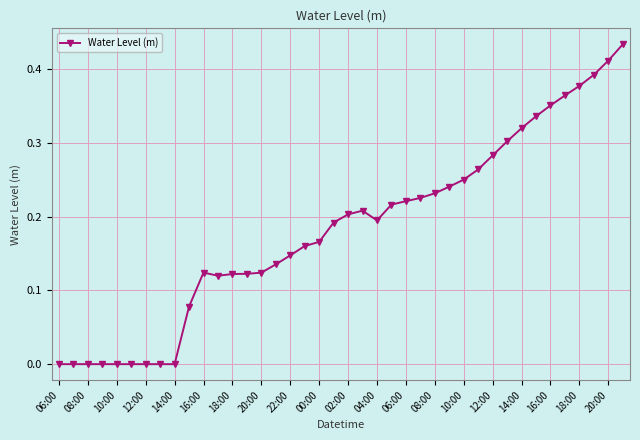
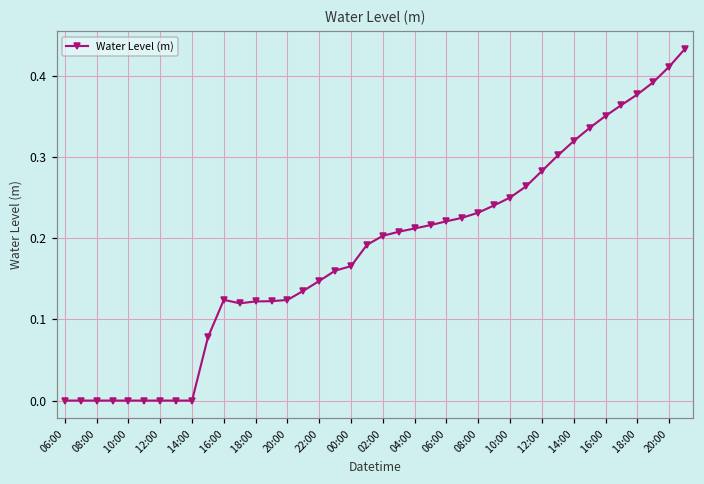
  {
    "22:00": 0.15,
    "00:00": 0.17,
    "02:00": 0.20,
-   "04:00": 0.19
+   "04:00": 0.21
  }
